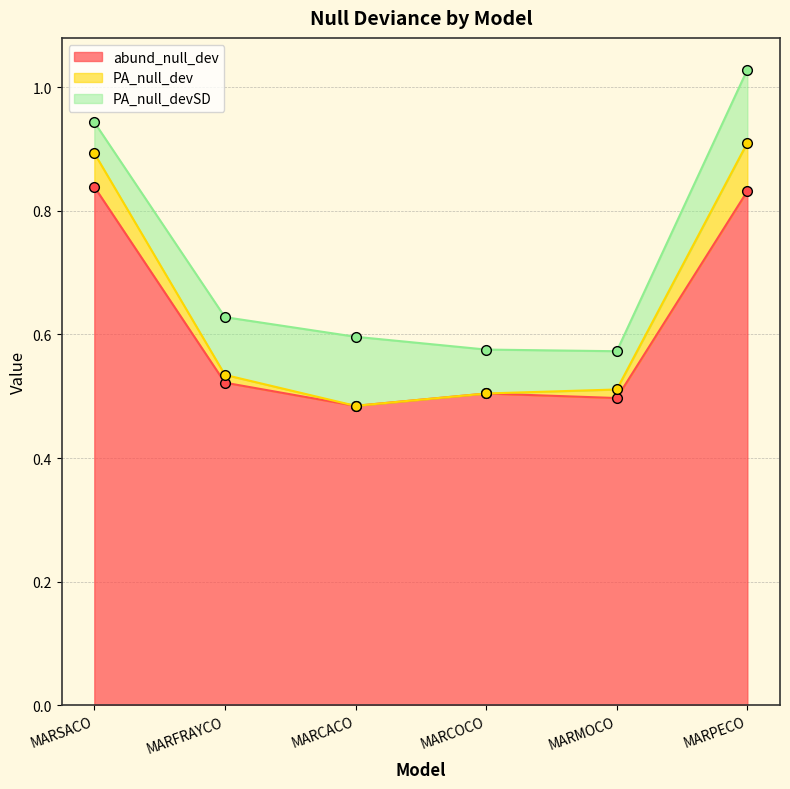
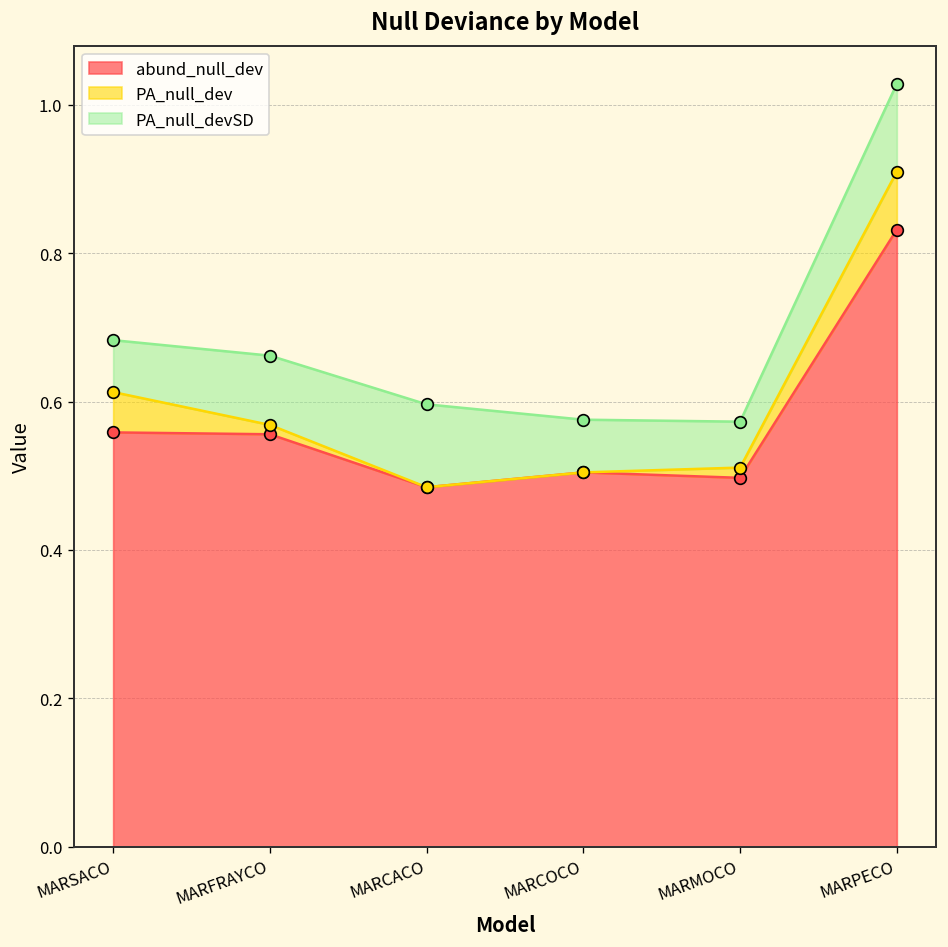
  {
    "abund_null_dev": {
-     "MARSACO": 0.84,
-     "MARFRAYCO": 0.52,
+     "MARSACO": 0.56,
+     "MARFRAYCO": 0.56,
      "MARMOCO": 0.50,
      "MARPECO": 0.83
    },
    "PA_null_dev": {
      "MARSACO": 0.05,
      "MARFRAYCO": 0.01,
      "MARMOCO": 0.01,
      "MARPECO": 0.08
    },
    "PA_null_devSD": {
-     "MARSACO": 0.05,
+     "MARSACO": 0.07,
      "MARFRAYCO": 0.09,
      "MARCACO": 0.11,
      "MARCOCO": 0.07,
      "MARMOCO": 0.06,
      "MARPECO": 0.12
    }
  }
